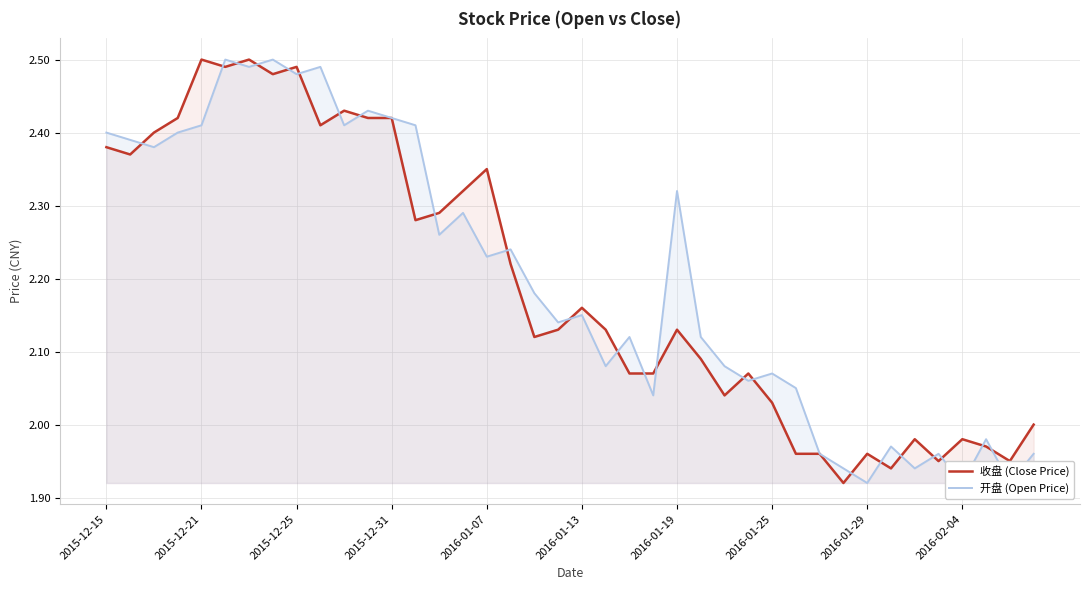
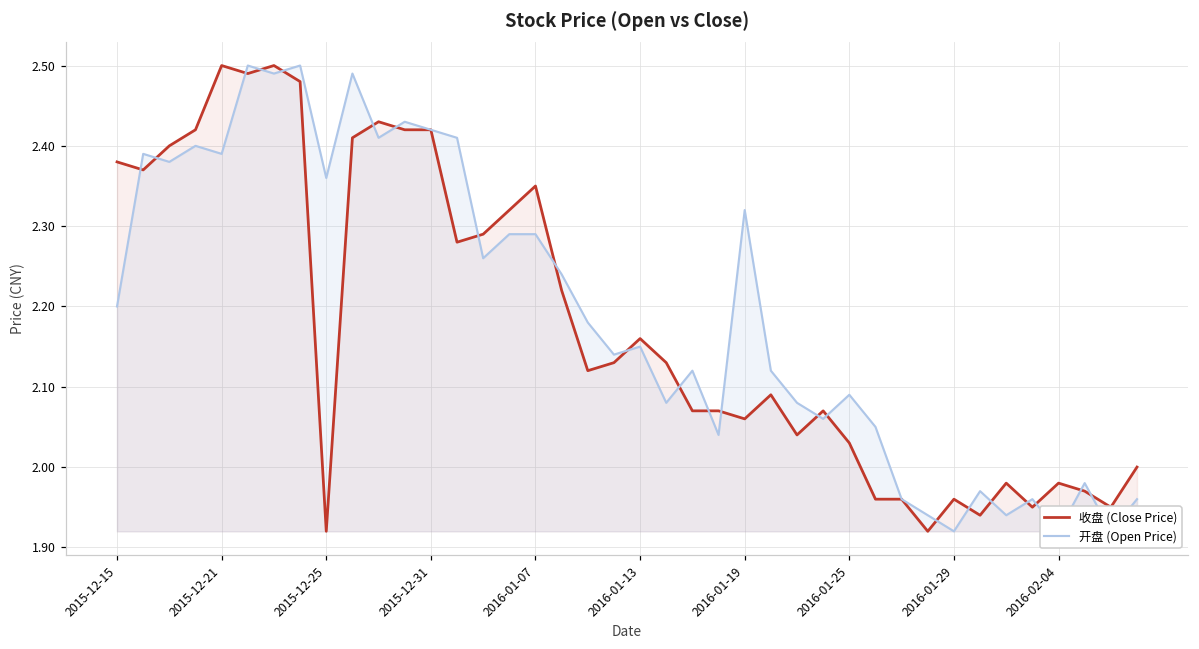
  {
    "收盘 (Close Price)": {
      "2015-12-15": 2.38,
      "2015-12-21": 2.50,
-     "2015-12-25": 2.49,
+     "2015-12-25": 1.92,
      "2016-01-07": 2.35,
      "2016-01-13": 2.16,
-     "2016-01-19": 2.13,
+     "2016-01-19": 2.06,
      "2016-01-25": 2.03,
      "2016-01-29": 1.96,
      "2016-02-04": 1.98
    },
    "开盘 (Open Price)": {
-     "2015-12-15": 2.4,
-     "2015-12-21": 2.41,
-     "2015-12-25": 2.48,
-     "2016-01-07": 2.23,
+     "2015-12-15": 2.2,
+     "2015-12-21": 2.39,
+     "2015-12-25": 2.36,
+     "2016-01-07": 2.29,
      "2016-01-13": 2.15,
      "2016-01-19": 2.32,
-     "2016-01-25": 2.07,
+     "2016-01-25": 2.09,
      "2016-01-29": 1.92
    }
  }
